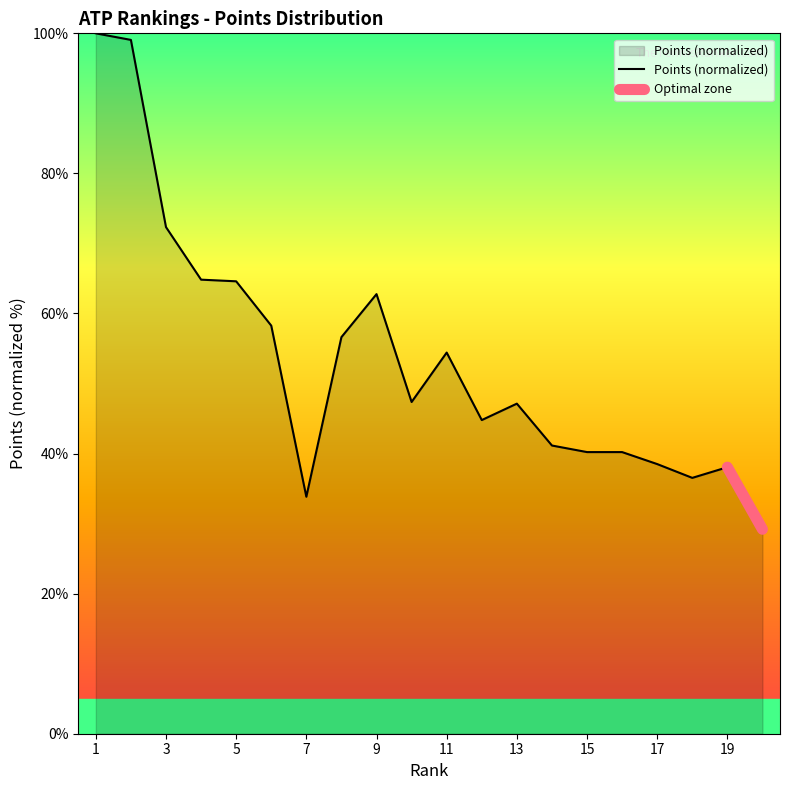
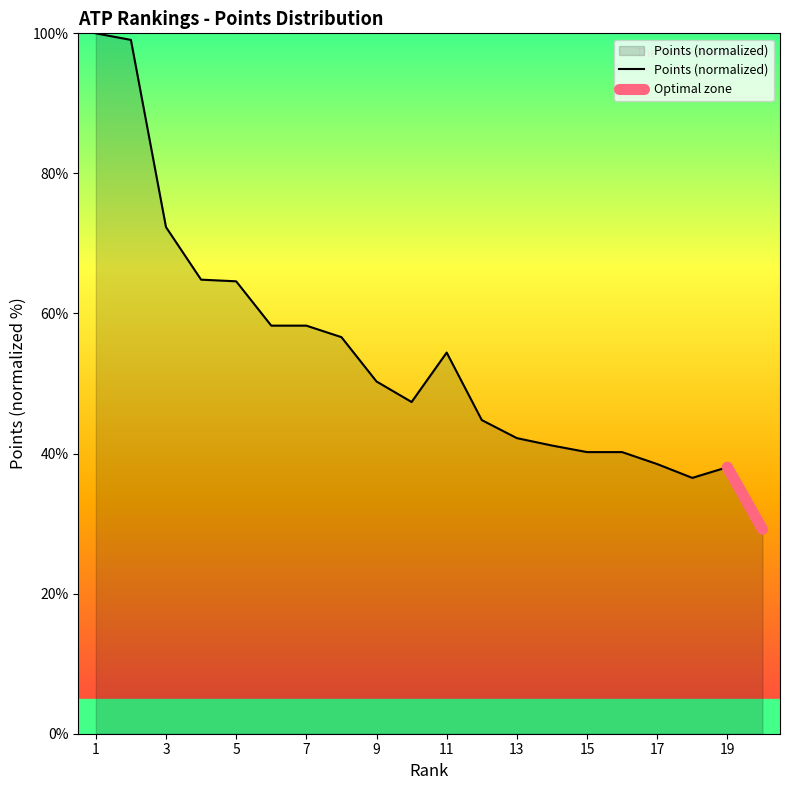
  {
    "Points (normalized)": {
      "1": "100%",
      "3": "72%",
      "5": "65%",
-     "7": "34%",
-     "9": "63%",
+     "7": "58%",
+     "9": "50%",
      "11": "54%",
-     "13": "47%",
+     "13": "42%",
      "15": "40%",
      "17": "38%"
    }
  }
